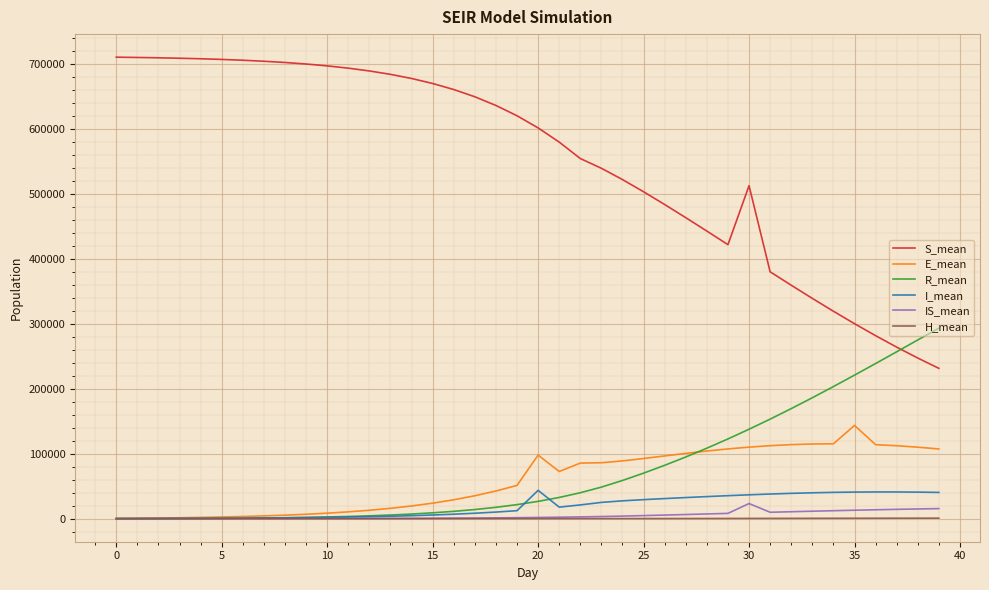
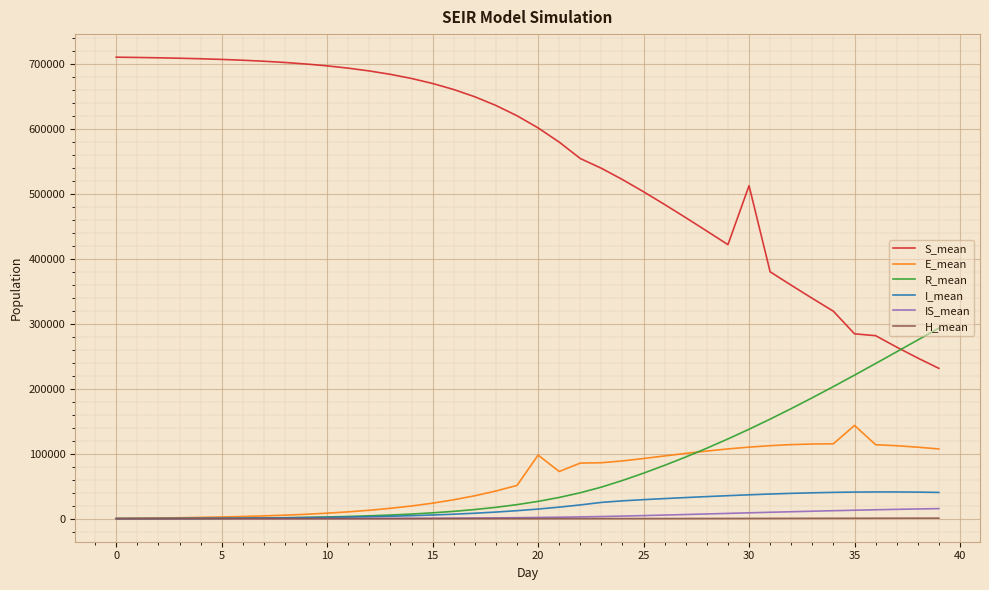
  {
    "S_mean": {
      "0": 710000,
      "5": 710000,
      "10": 700000,
      "15": 670000,
      "20": 600000,
      "25": 500000,
      "30": 510000,
-     "35": 300000
+     "35": 280000
    },
    "E_mean": {
      "10": 10000,
      "15": 20000,
      "20": 100000,
      "25": 90000,
      "30": 110000,
      "35": 140000
    },
    "R_mean": {
      "20": 30000,
      "25": 70000,
      "30": 140000,
      "35": 220000
    },
    "I_mean": {
-     "20": 40000,
+     "20": 10000,
      "25": 30000,
      "30": 40000,
      "35": 40000
    },
    "IS_mean": {
      "25": 0,
-     "30": 20000,
+     "30": 10000,
      "35": 10000
    },
    "H_mean": {
      "25": 0,
      "30": 0,
      "35": 0
    }
  }
